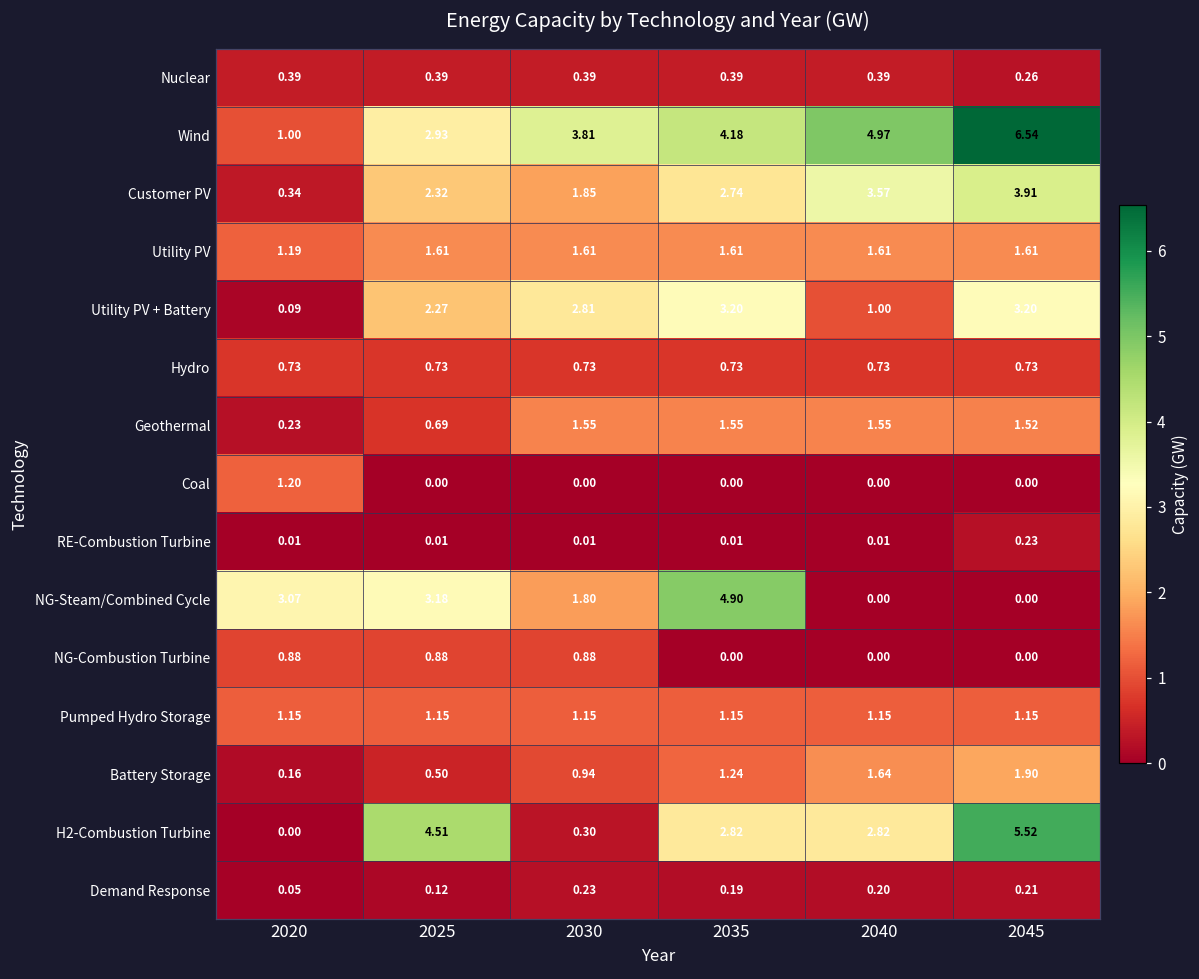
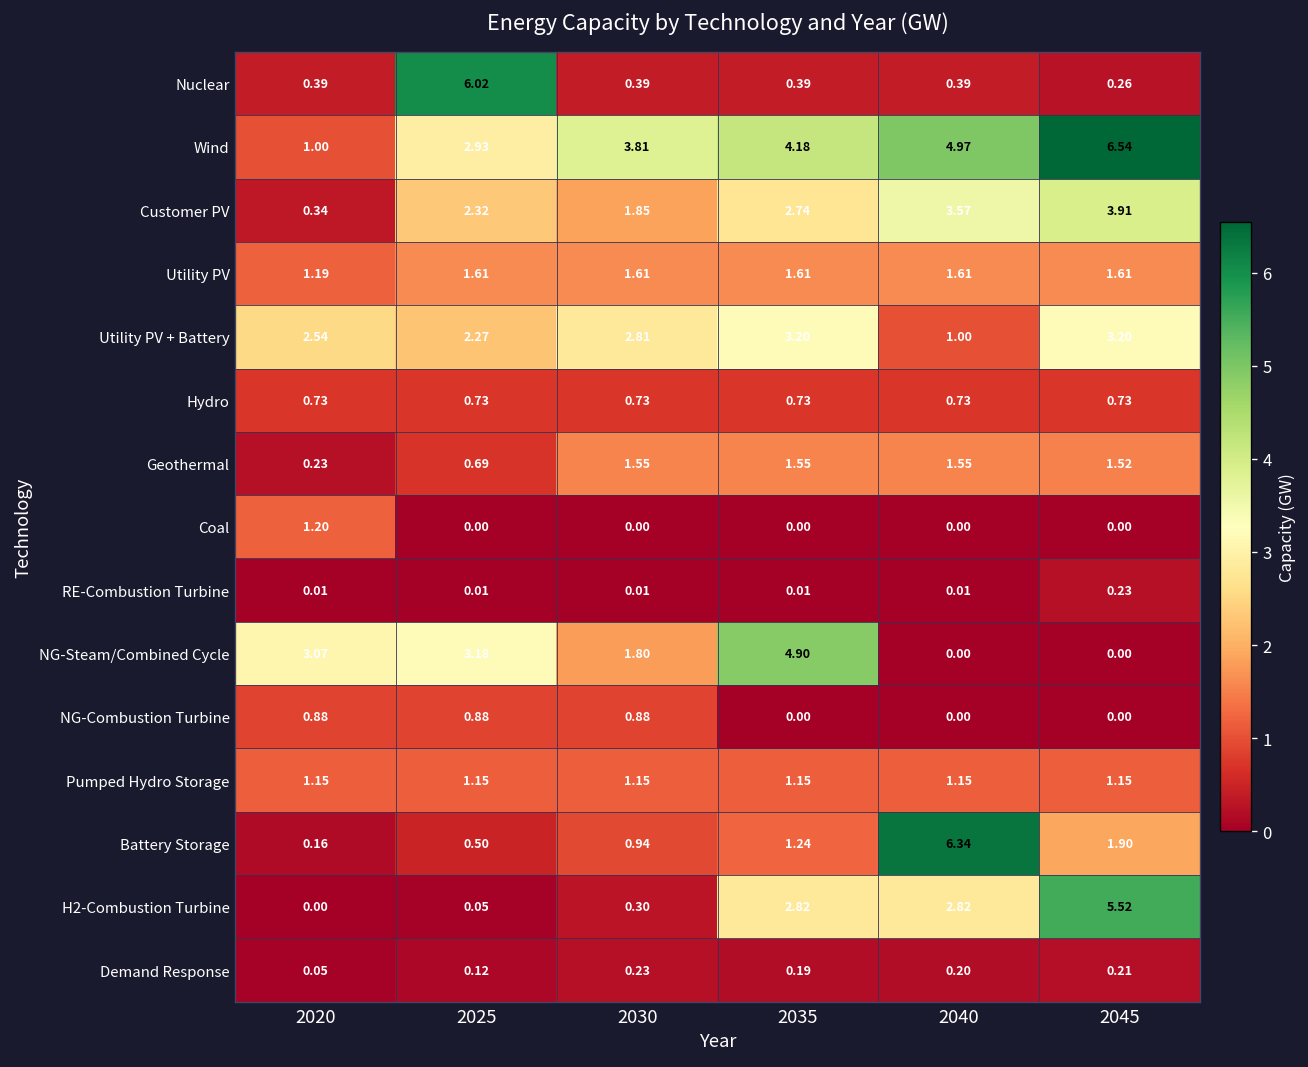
  {
    "Nuclear": {
      "2020": 0.39,
-     "2025": 0.39,
+     "2025": 6.02,
      "2030": 0.39,
      "2035": 0.39,
      "2040": 0.39,
      "2045": 0.26
    },
    "Wind": {
      "2020": 1.00,
      "2025": 2.93,
      "2030": 3.81,
      "2035": 4.18,
      "2040": 4.97,
      "2045": 6.54
    },
    "Customer PV": {
      "2020": 0.34,
      "2025": 2.32,
      "2030": 1.85,
      "2035": 2.74,
      "2040": 3.57,
      "2045": 3.91
    },
    "Utility PV": {
      "2020": 1.19,
      "2025": 1.61,
      "2030": 1.61,
      "2035": 1.61,
      "2040": 1.61,
      "2045": 1.61
    },
    "Utility PV + Battery": {
-     "2020": 0.09,
+     "2020": 2.54,
      "2025": 2.27,
      "2030": 2.81,
      "2035": 3.20,
      "2040": 1.00,
      "2045": 3.20
    },
    "Hydro": {
      "2020": 0.73,
      "2025": 0.73,
      "2030": 0.73,
      "2035": 0.73,
      "2040": 0.73,
      "2045": 0.73
    },
    "Geothermal": {
      "2020": 0.23,
      "2025": 0.69,
      "2030": 1.55,
      "2035": 1.55,
      "2040": 1.55,
      "2045": 1.52
    },
    "Coal": {
      "2020": 1.20,
      "2025": 0.00,
      "2030": 0.00,
      "2035": 0.00,
      "2040": 0.00,
      "2045": 0.00
    },
    "RE-Combustion Turbine": {
      "2020": 0.01,
      "2025": 0.01,
      "2030": 0.01,
      "2035": 0.01,
      "2040": 0.01,
      "2045": 0.23
    },
    "NG-Steam/Combined Cycle": {
      "2020": 3.07,
      "2025": 3.18,
      "2030": 1.80,
      "2035": 4.90,
      "2040": 0.00,
      "2045": 0.00
    },
    "NG-Combustion Turbine": {
      "2020": 0.88,
      "2025": 0.88,
      "2030": 0.88,
      "2035": 0.00,
      "2040": 0.00,
      "2045": 0.00
    },
    "Pumped Hydro Storage": {
      "2020": 1.15,
      "2025": 1.15,
      "2030": 1.15,
      "2035": 1.15,
      "2040": 1.15,
      "2045": 1.15
    },
    "Battery Storage": {
      "2020": 0.16,
      "2025": 0.50,
      "2030": 0.94,
      "2035": 1.24,
-     "2040": 1.64,
+     "2040": 6.34,
      "2045": 1.90
    },
    "H2-Combustion Turbine": {
      "2020": 0.00,
-     "2025": 4.51,
+     "2025": 0.05,
      "2030": 0.30,
      "2035": 2.82,
      "2040": 2.82,
      "2045": 5.52
    },
    "Demand Response": {
      "2020": 0.05,
      "2025": 0.12,
      "2030": 0.23,
      "2035": 0.19,
      "2040": 0.20,
      "2045": 0.21
    }
  }
